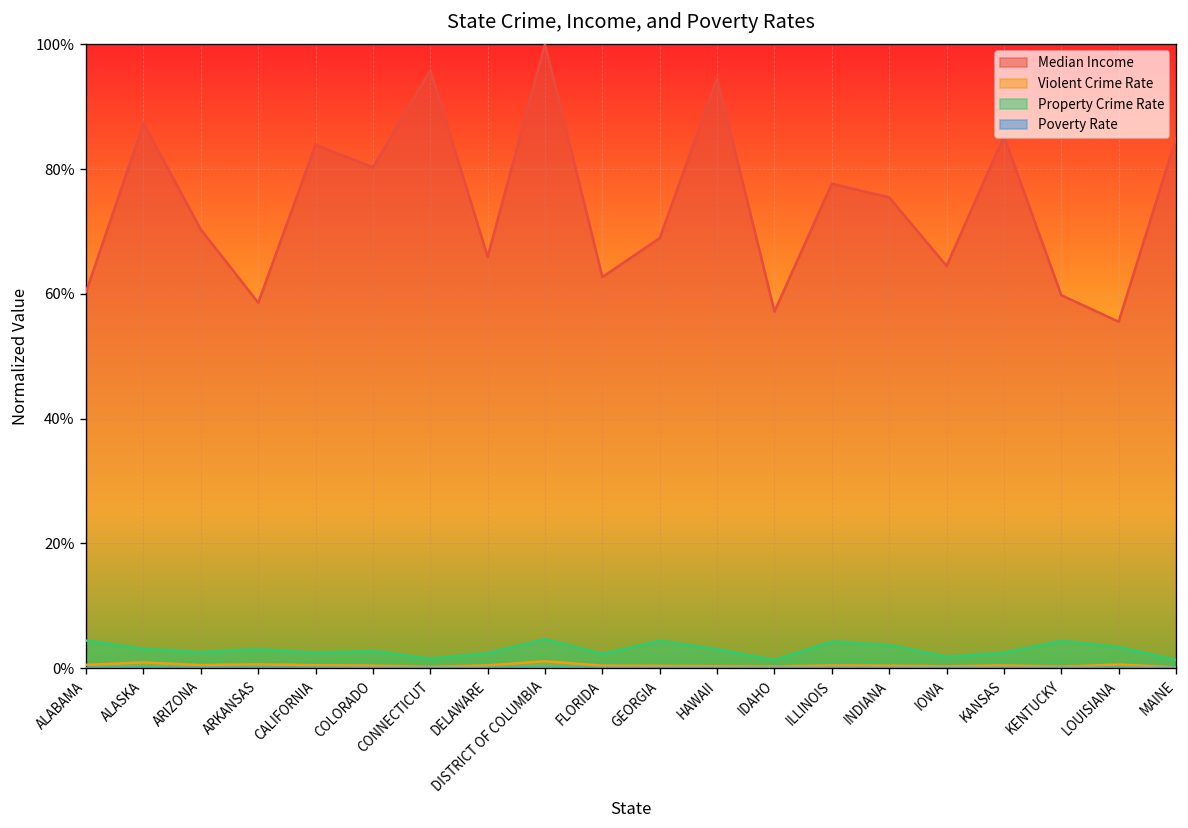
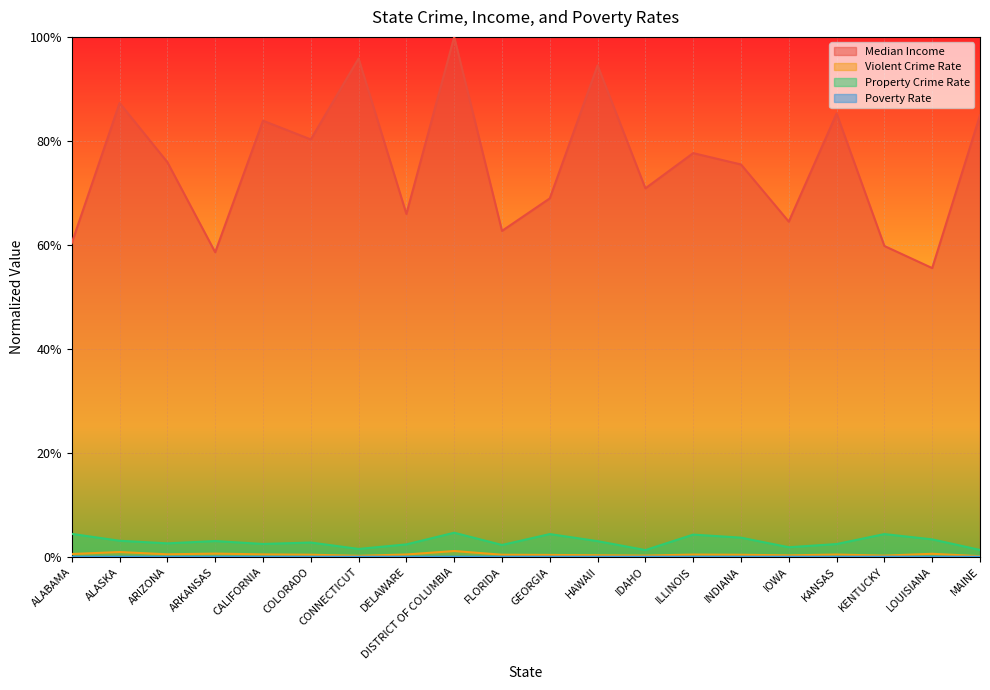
  {
    "Median Income": {
      "ALABAMA": "60%",
      "ALASKA": "87%",
-     "ARIZONA": "70%",
+     "ARIZONA": "76%",
      "ARKANSAS": "59%",
      "CALIFORNIA": "84%",
      "COLORADO": "80%",
      "CONNECTICUT": "96%",
      "DELAWARE": "66%",
      "DISTRICT OF COLUMBIA": "100%",
      "FLORIDA": "63%",
      "GEORGIA": "69%",
      "HAWAII": "95%",
-     "IDAHO": "57%",
+     "IDAHO": "71%",
      "ILLINOIS": "78%",
      "INDIANA": "75%",
      "IOWA": "64%",
      "KANSAS": "85%",
      "KENTUCKY": "60%",
      "LOUISIANA": "56%",
      "MAINE": "85%"
    },
    "Violent Crime Rate": {
      "ALABAMA": "1%",
      "ALASKA": "1%",
      "ARKANSAS": "1%",
      "DISTRICT OF COLUMBIA": "1%",
      "LOUISIANA": "1%"
    },
    "Property Crime Rate": {
      "ALABAMA": "4%",
      "ALASKA": "3%",
      "ARIZONA": "3%",
      "ARKANSAS": "3%",
      "CALIFORNIA": "2%",
      "COLORADO": "3%",
      "CONNECTICUT": "2%",
      "DELAWARE": "2%",
      "DISTRICT OF COLUMBIA": "5%",
      "FLORIDA": "2%",
      "GEORGIA": "4%",
      "HAWAII": "3%",
      "IDAHO": "1%",
      "ILLINOIS": "4%",
      "INDIANA": "4%",
      "IOWA": "2%",
      "KANSAS": "2%",
      "KENTUCKY": "4%",
      "LOUISIANA": "3%",
      "MAINE": "1%"
    },
    "Poverty Rate": {
      "ALABAMA": "0%",
      "ALASKA": "0%",
      "ARKANSAS": "0%",
      "DISTRICT OF COLUMBIA": "0%",
      "LOUISIANA": "0%"
    }
  }
